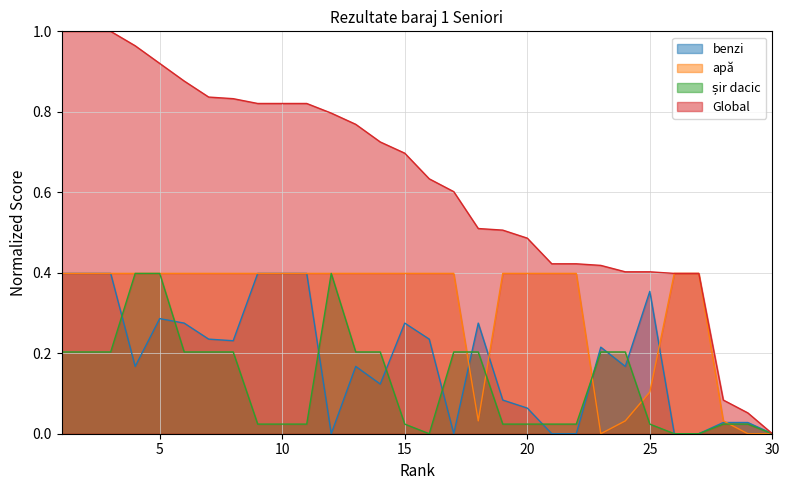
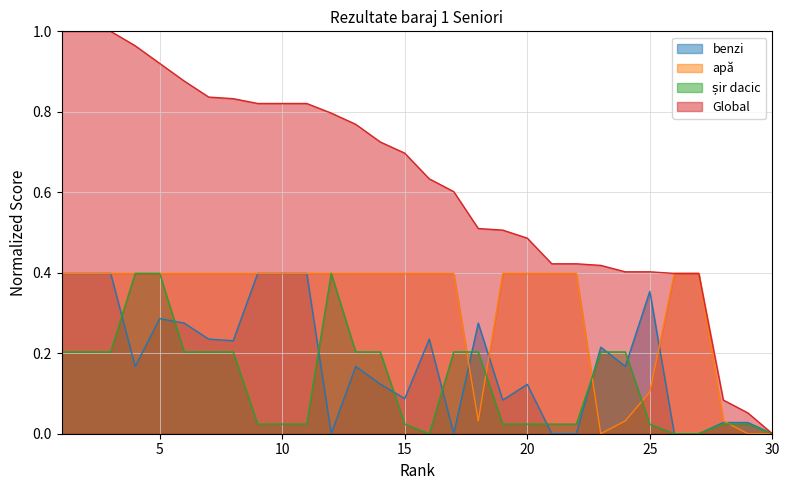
  {
    "benzi": {
      "5": 0.29,
-     "15": 0.27,
-     "20": 0.06,
+     "15": 0.09,
+     "20": 0.12,
      "25": 0.35
    },
    "apă": {
      "15": 0.40,
      "20": 0.40,
      "25": 0.10
    },
    "șir dacic": {
      "10": 0.02,
      "15": 0.02,
      "20": 0.02,
      "25": 0.02
    },
    "Global": {
      "5": 0.92,
      "10": 0.82,
      "15": 0.70,
      "20": 0.49,
      "25": 0.40
    }
  }
